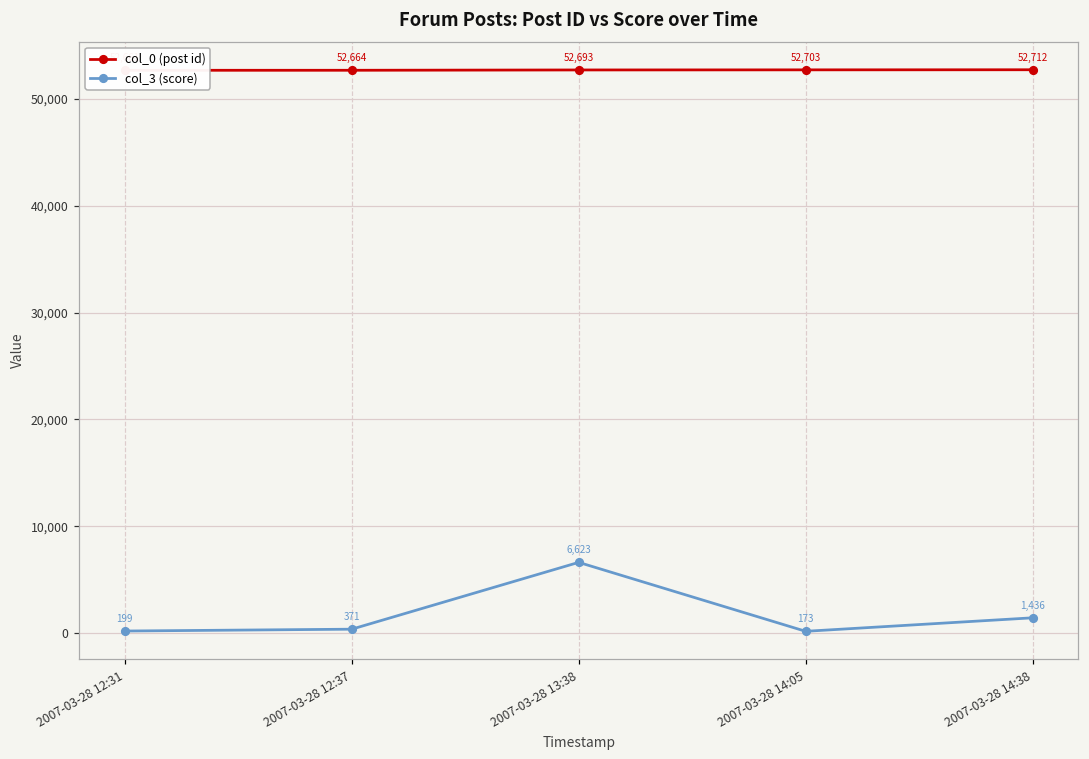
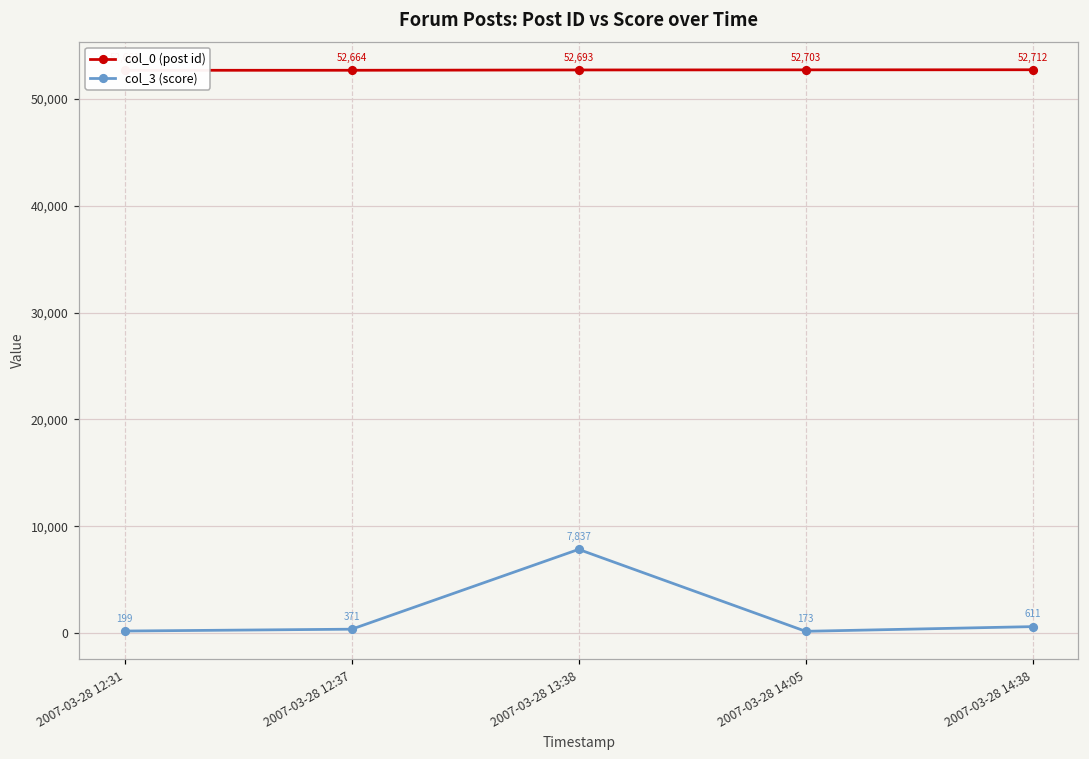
  {
    "col_0 (post id)": {
      "2007-03-28 12:37": "52,664",
      "2007-03-28 13:38": "52,693",
      "2007-03-28 14:05": "52,703",
      "2007-03-28 14:38": "52,712"
    },
    "col_3 (score)": {
      "2007-03-28 12:31": "199",
      "2007-03-28 12:37": "371",
-     "2007-03-28 13:38": "6,623",
+     "2007-03-28 13:38": "7,837",
      "2007-03-28 14:05": "173",
-     "2007-03-28 14:38": "1,436"
+     "2007-03-28 14:38": "611"
    }
  }
